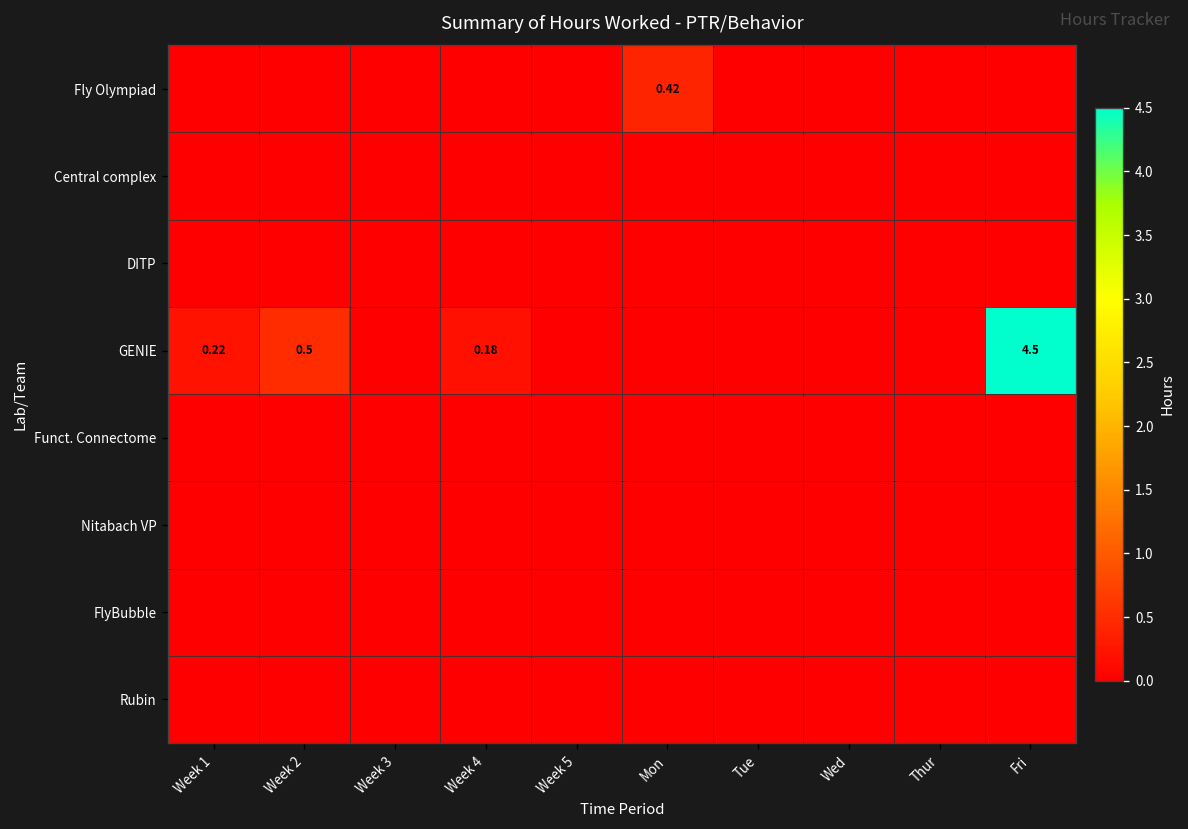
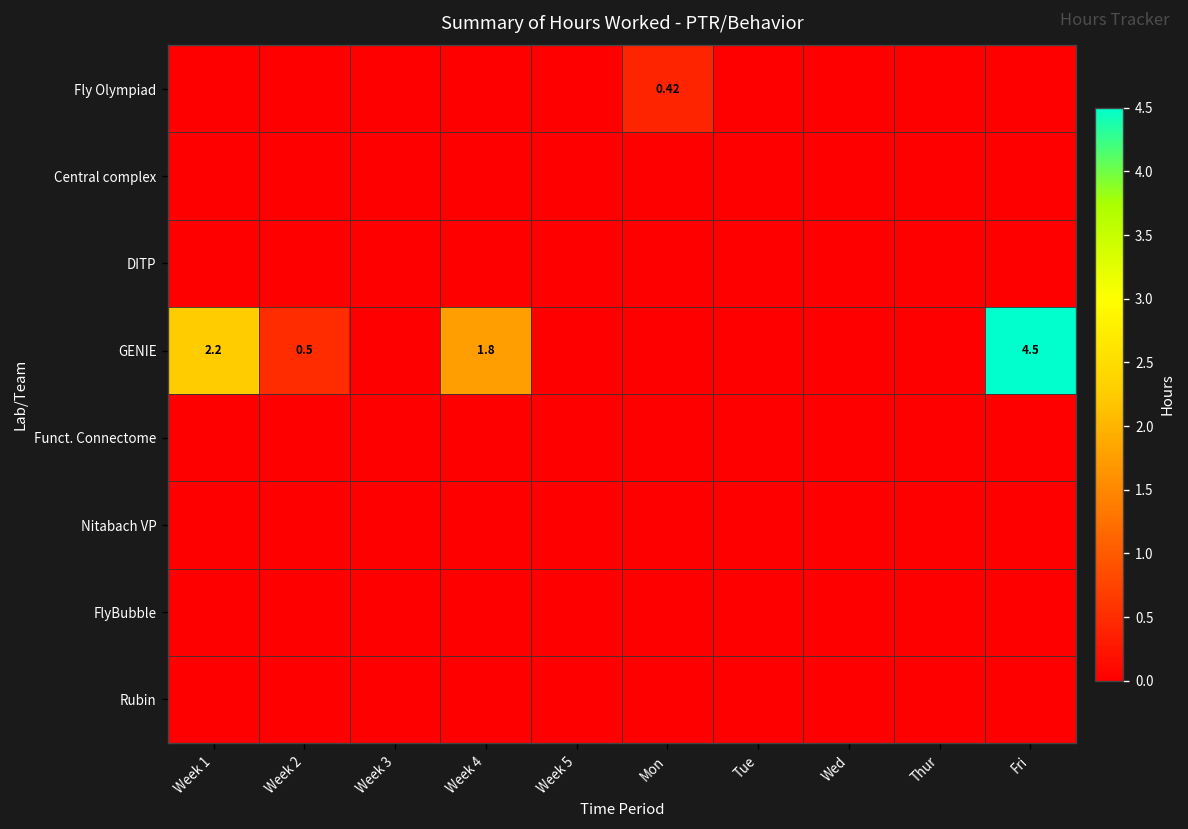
  {
    "Fly Olympiad": {
      "Mon": 0.42
    },
    "GENIE": {
-     "Week 1": 0.22,
+     "Week 1": 2.2,
      "Week 2": 0.5,
-     "Week 4": 0.18,
+     "Week 4": 1.8,
      "Fri": 4.5
    }
  }
